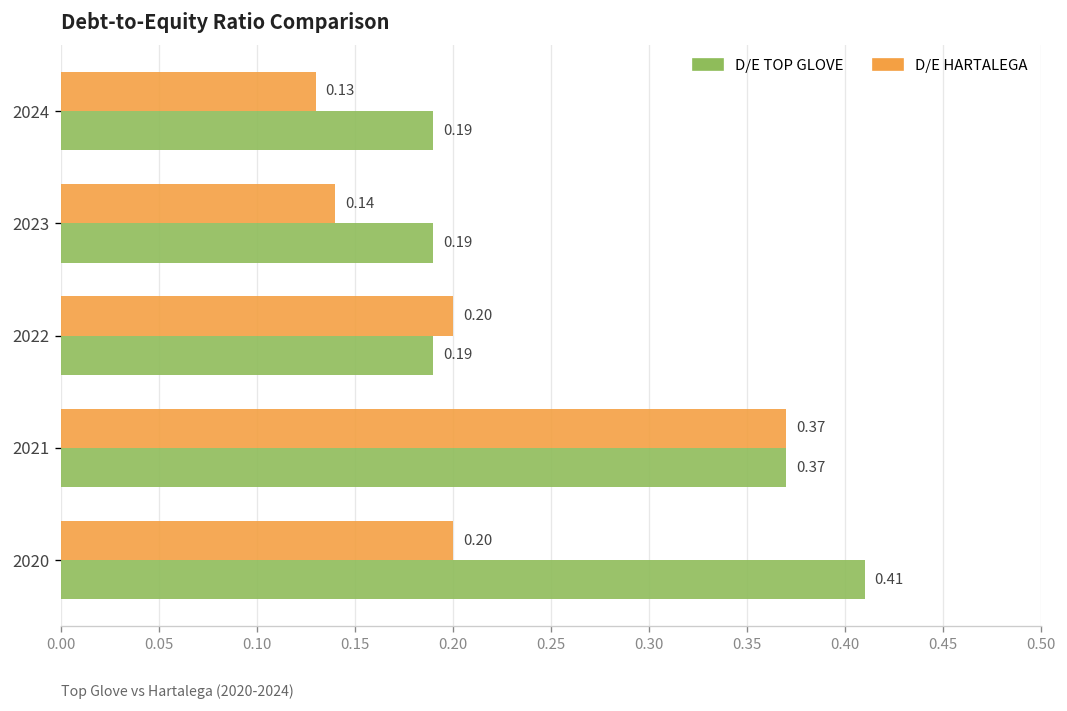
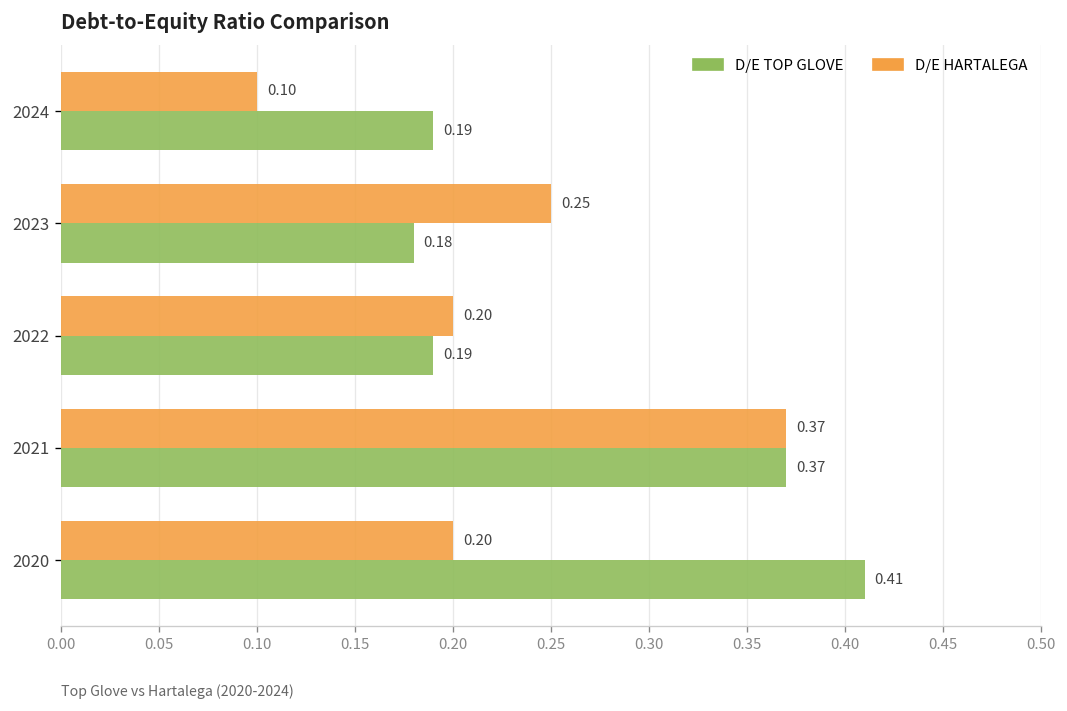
  {
    "D/E TOP GLOVE": {
      "2024": 0.19,
-     "2023": 0.19,
+     "2023": 0.18,
      "2022": 0.19,
      "2021": 0.37,
      "2020": 0.41
    },
    "D/E HARTALEGA": {
-     "2024": 0.13,
-     "2023": 0.14,
+     "2024": 0.10,
+     "2023": 0.25,
      "2022": 0.20,
      "2021": 0.37,
      "2020": 0.20
    }
  }
